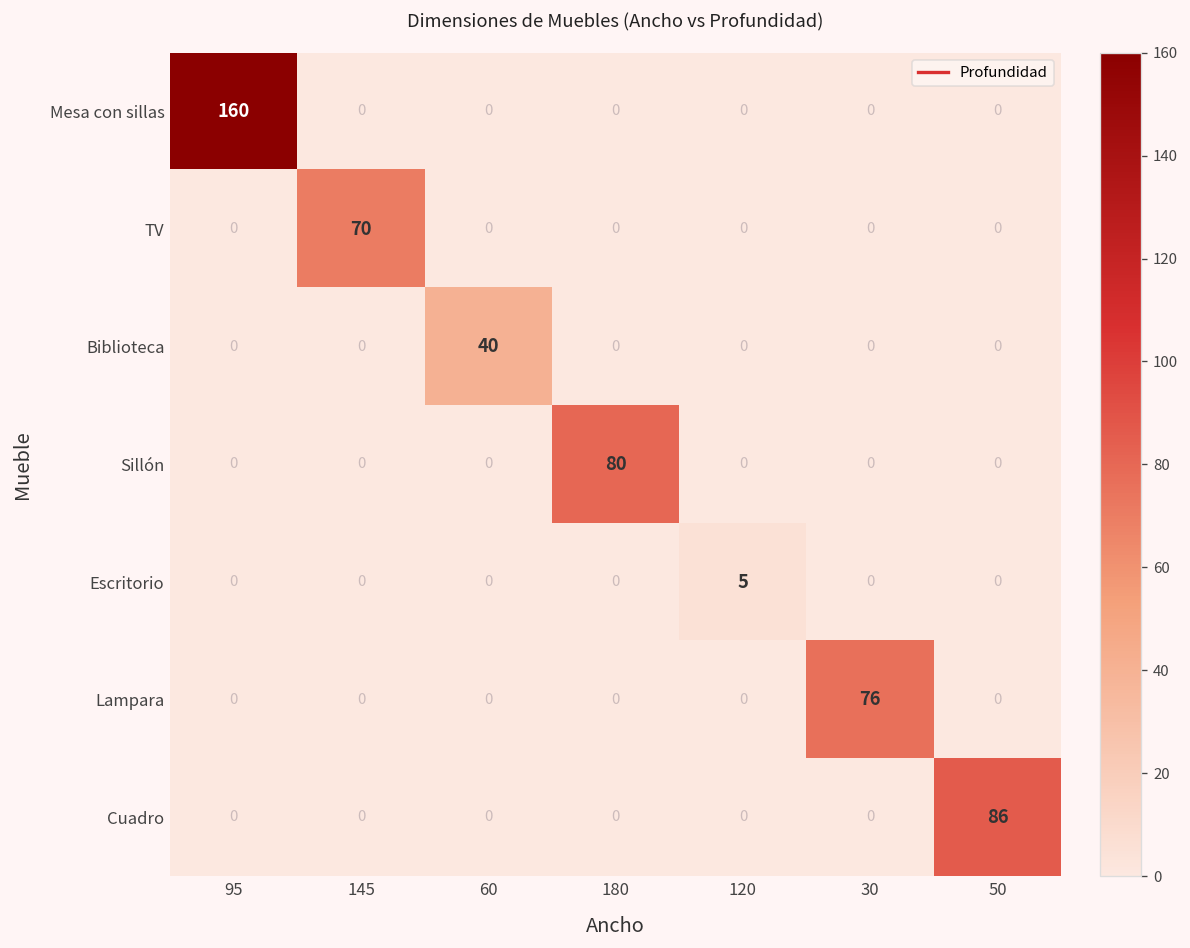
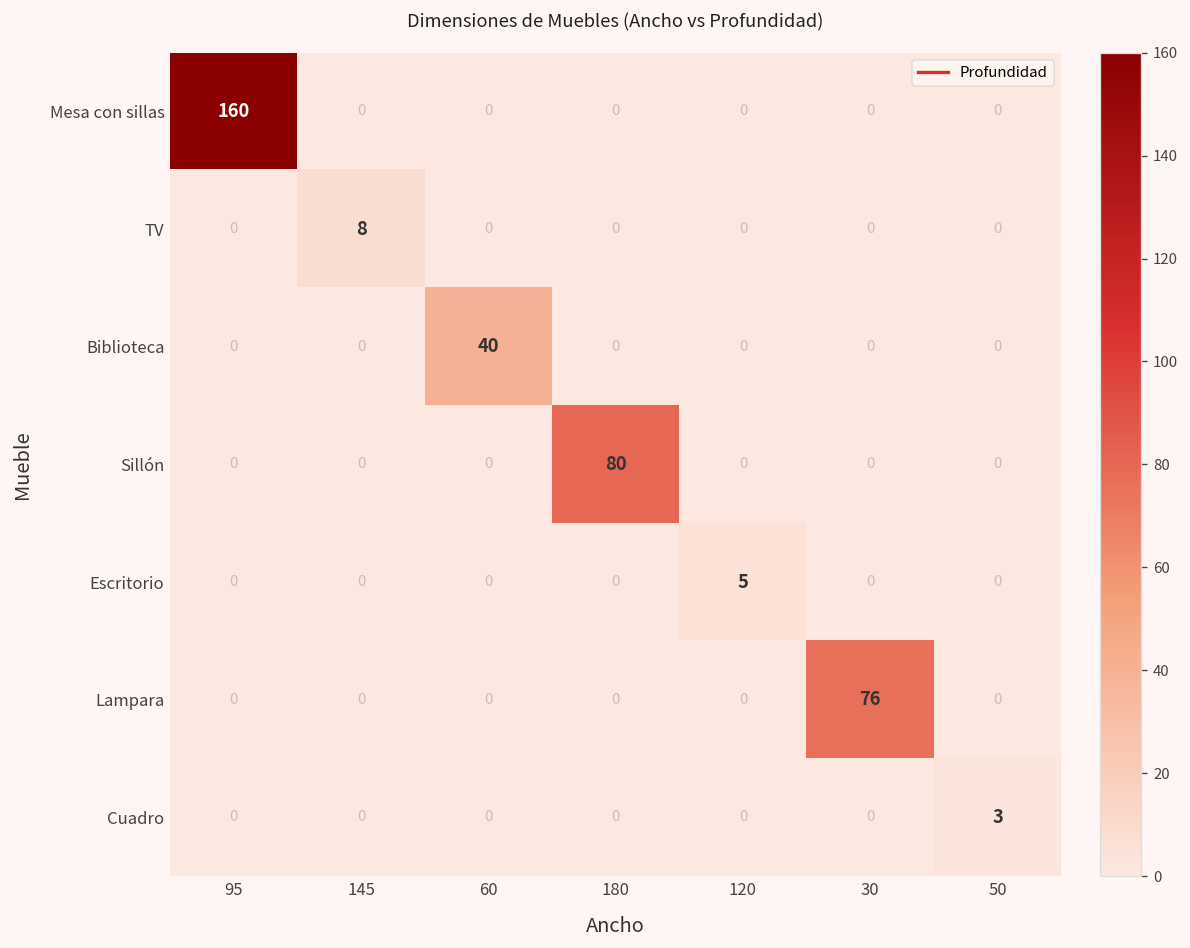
  {
    "Mesa con sillas": {
      "95": 160,
      "145": 0,
      "60": 0,
      "180": 0,
      "120": 0,
      "30": 0,
      "50": 0
    },
    "TV": {
      "95": 0,
-     "145": 70,
+     "145": 8,
      "60": 0,
      "180": 0,
      "120": 0,
      "30": 0,
      "50": 0
    },
    "Biblioteca": {
      "95": 0,
      "145": 0,
      "60": 40,
      "180": 0,
      "120": 0,
      "30": 0,
      "50": 0
    },
    "Sillón": {
      "95": 0,
      "145": 0,
      "60": 0,
      "180": 80,
      "120": 0,
      "30": 0,
      "50": 0
    },
    "Escritorio": {
      "95": 0,
      "145": 0,
      "60": 0,
      "180": 0,
      "120": 5,
      "30": 0,
      "50": 0
    },
    "Lampara": {
      "95": 0,
      "145": 0,
      "60": 0,
      "180": 0,
      "120": 0,
      "30": 76,
      "50": 0
    },
    "Cuadro": {
      "95": 0,
      "145": 0,
      "60": 0,
      "180": 0,
      "120": 0,
      "30": 0,
-     "50": 86
+     "50": 3
    }
  }
